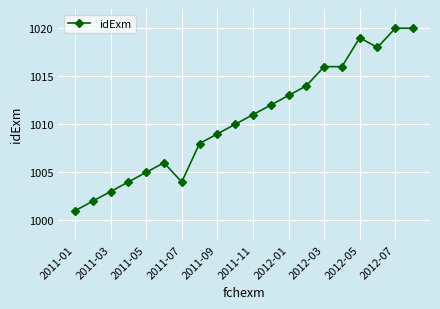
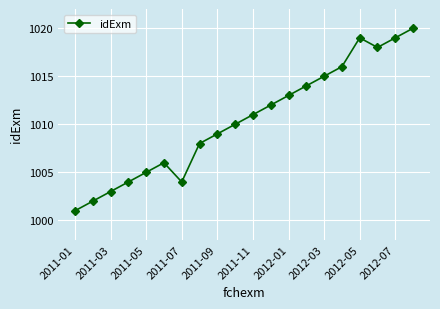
  {
    "2011-01": 1001,
    "2011-03": 1003,
    "2011-05": 1005,
    "2011-07": 1004,
    "2011-09": 1009,
    "2011-11": 1011,
    "2012-01": 1013,
-   "2012-03": 1016,
+   "2012-03": 1015,
    "2012-05": 1019,
-   "2012-07": 1020
+   "2012-07": 1019
  }
